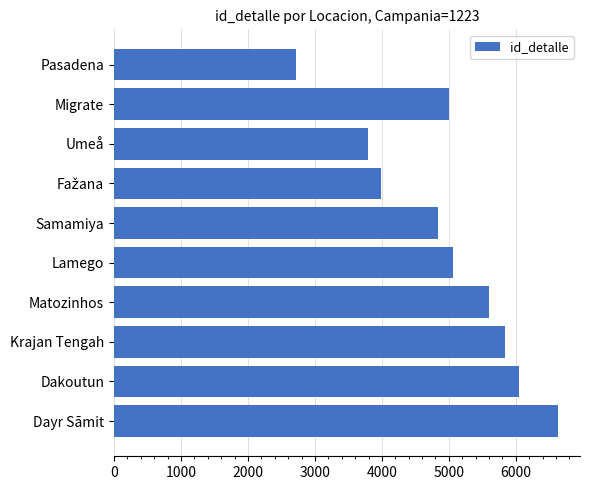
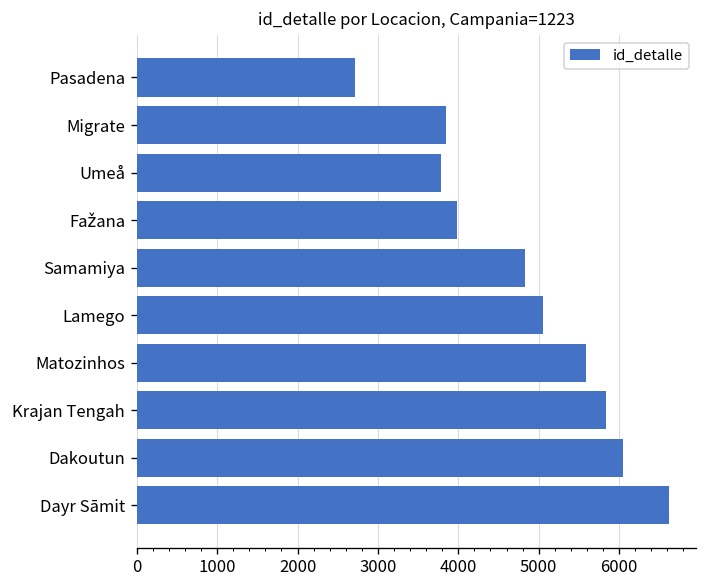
  {
    "Pasadena": 2700,
-   "Migrate": 5000,
+   "Migrate": 3800,
    "Umeå": 3800,
    "Fažana": 4000,
    "Samamiya": 4800,
    "Lamego": 5100,
    "Matozinhos": 5600,
    "Krajan Tengah": 5800,
    "Dakoutun": 6000,
    "Dayr Sāmit": 6600
  }
